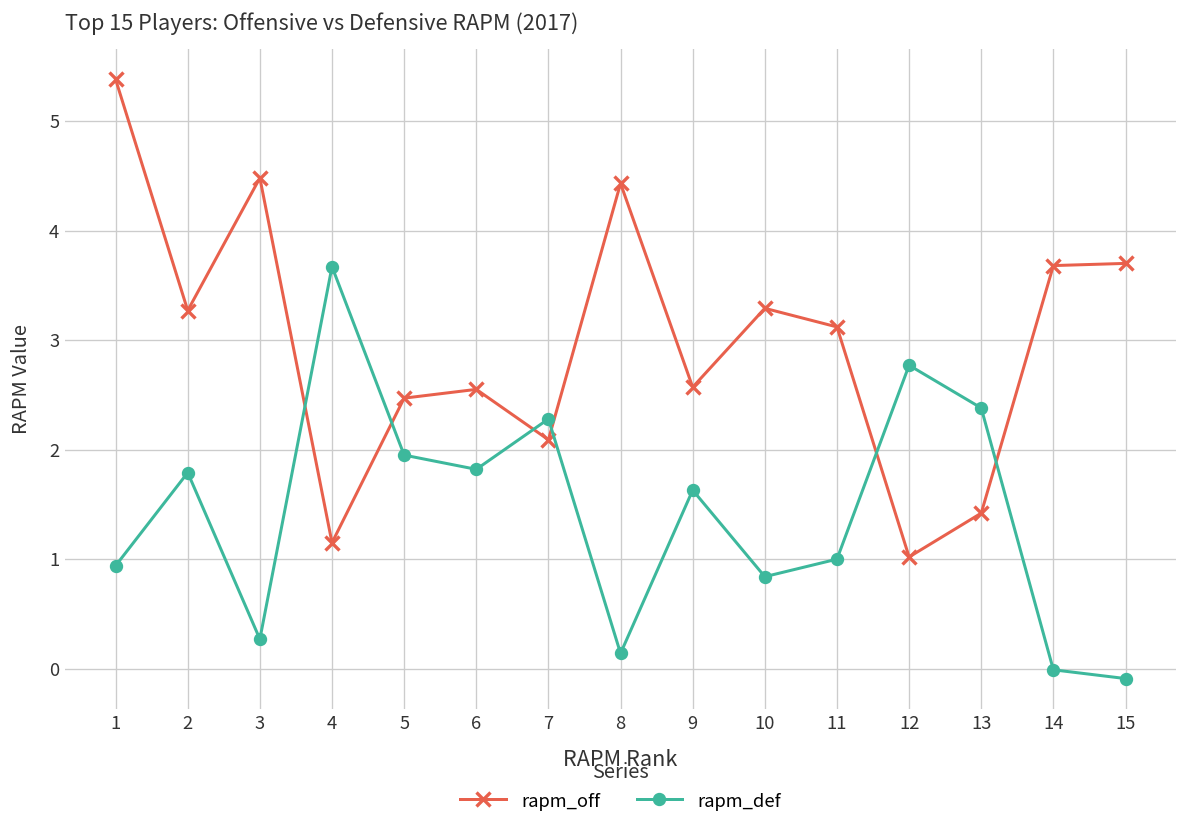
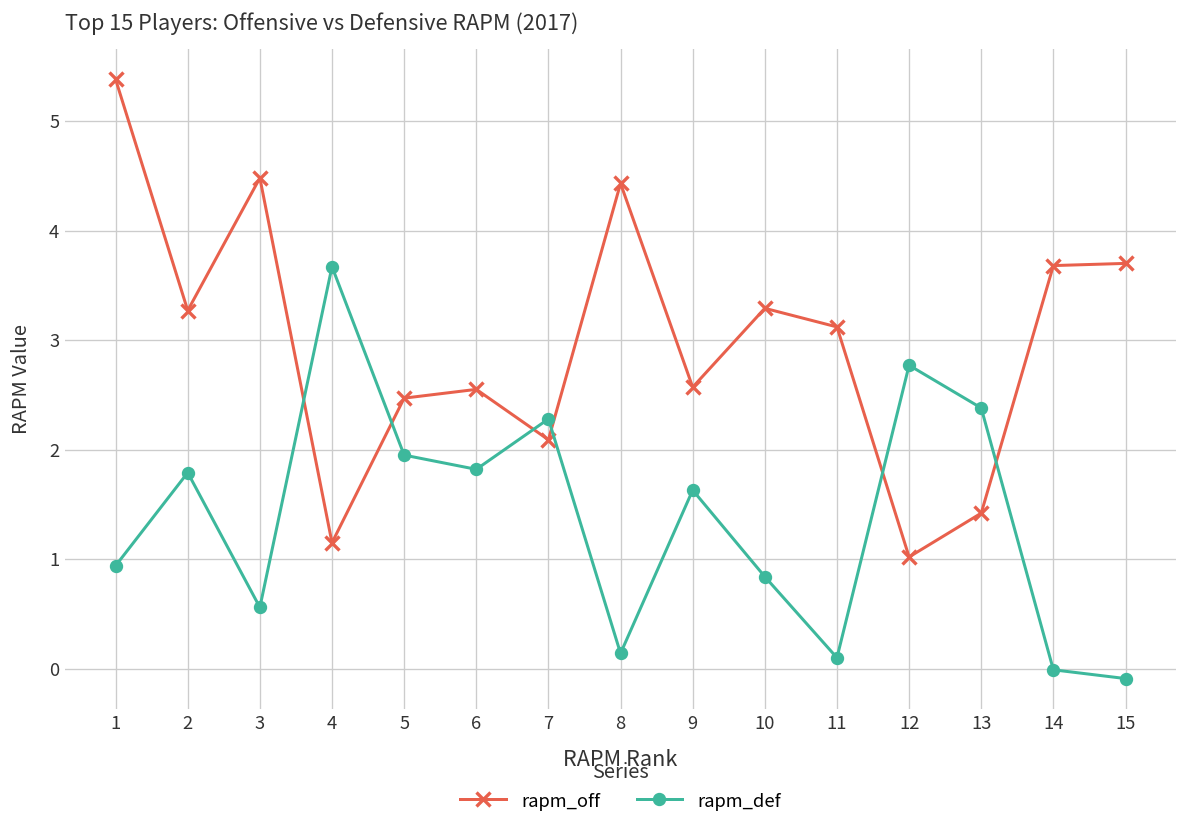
  {
    "rapm_off": {
      "1": 5.4,
      "2": 3.3,
      "3": 4.5,
      "4": 1.2,
      "5": 2.5,
      "6": 2.6,
      "7": 2.1,
      "8": 4.4,
      "9": 2.6,
      "10": 3.3,
      "11": 3.1,
      "12": 1.0,
      "13": 1.4,
      "14": 3.7,
      "15": 3.7
    },
    "rapm_def": {
      "1": 0.9,
      "2": 1.8,
-     "3": 0.3,
+     "3": 0.6,
      "4": 3.7,
      "5": 2.0,
      "6": 1.8,
      "7": 2.3,
      "8": 0.1,
      "9": 1.6,
      "10": 0.8,
-     "11": 1.0,
+     "11": 0.1,
      "12": 2.8,
      "13": 2.4,
      "14": 0.0,
      "15": -0.1
    }
  }
